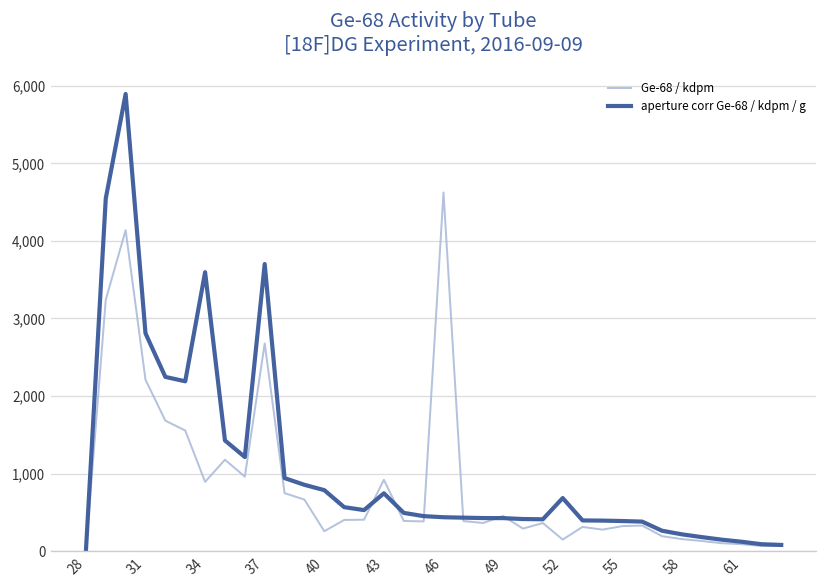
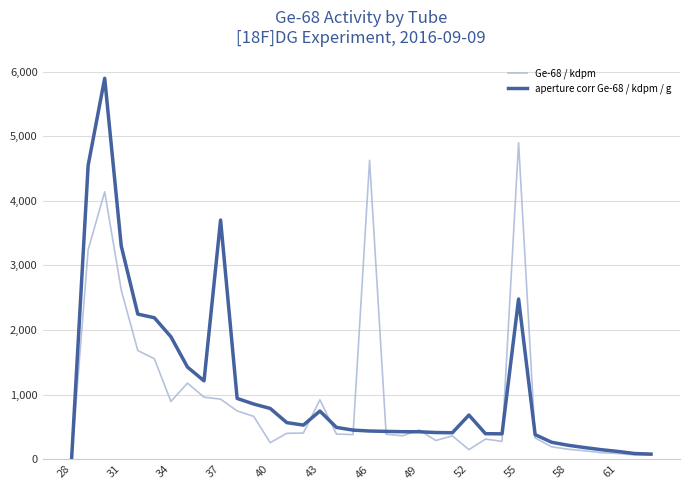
  {
    "Ge-68 / kdpm": {
-     "31": "2,200",
+     "31": "2,600",
      "34": "900",
-     "37": "2,700",
+     "37": "900",
      "40": "300",
      "43": "900",
      "46": "4,600",
      "52": "100",
-     "55": "300",
+     "55": "4,900",
      "58": "200"
    },
    "aperture corr Ge-68 / kdpm / g": {
-     "31": "2,800",
-     "34": "3,600",
+     "31": "3,300",
+     "34": "1,900",
      "37": "3,700",
      "40": "800",
      "43": "700",
      "46": "400",
      "52": "700",
-     "55": "400",
+     "55": "2,500",
      "58": "200"
    }
  }
